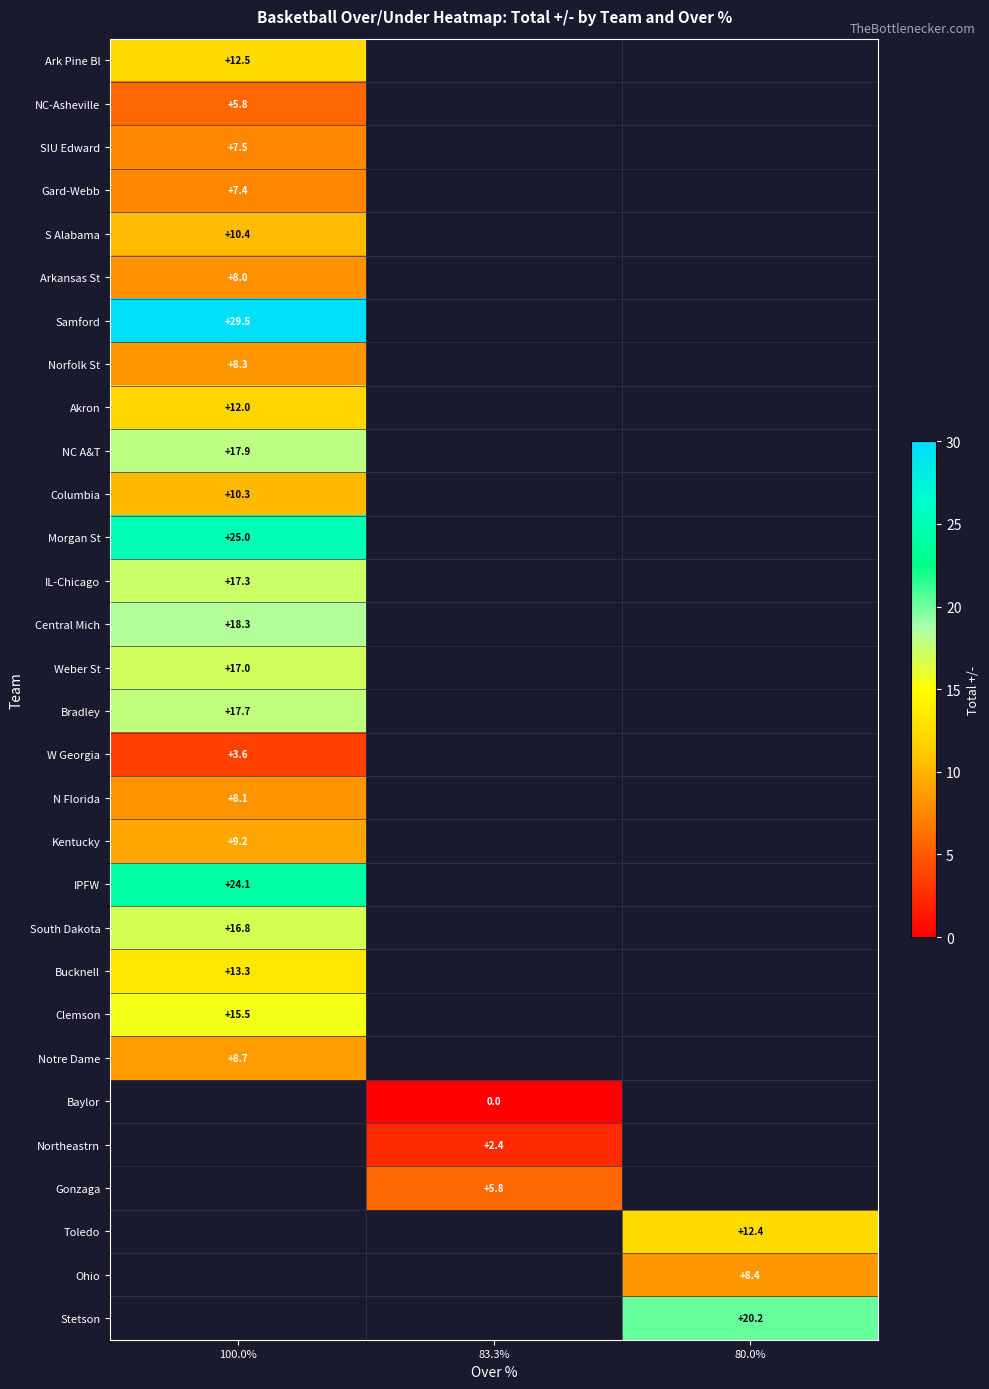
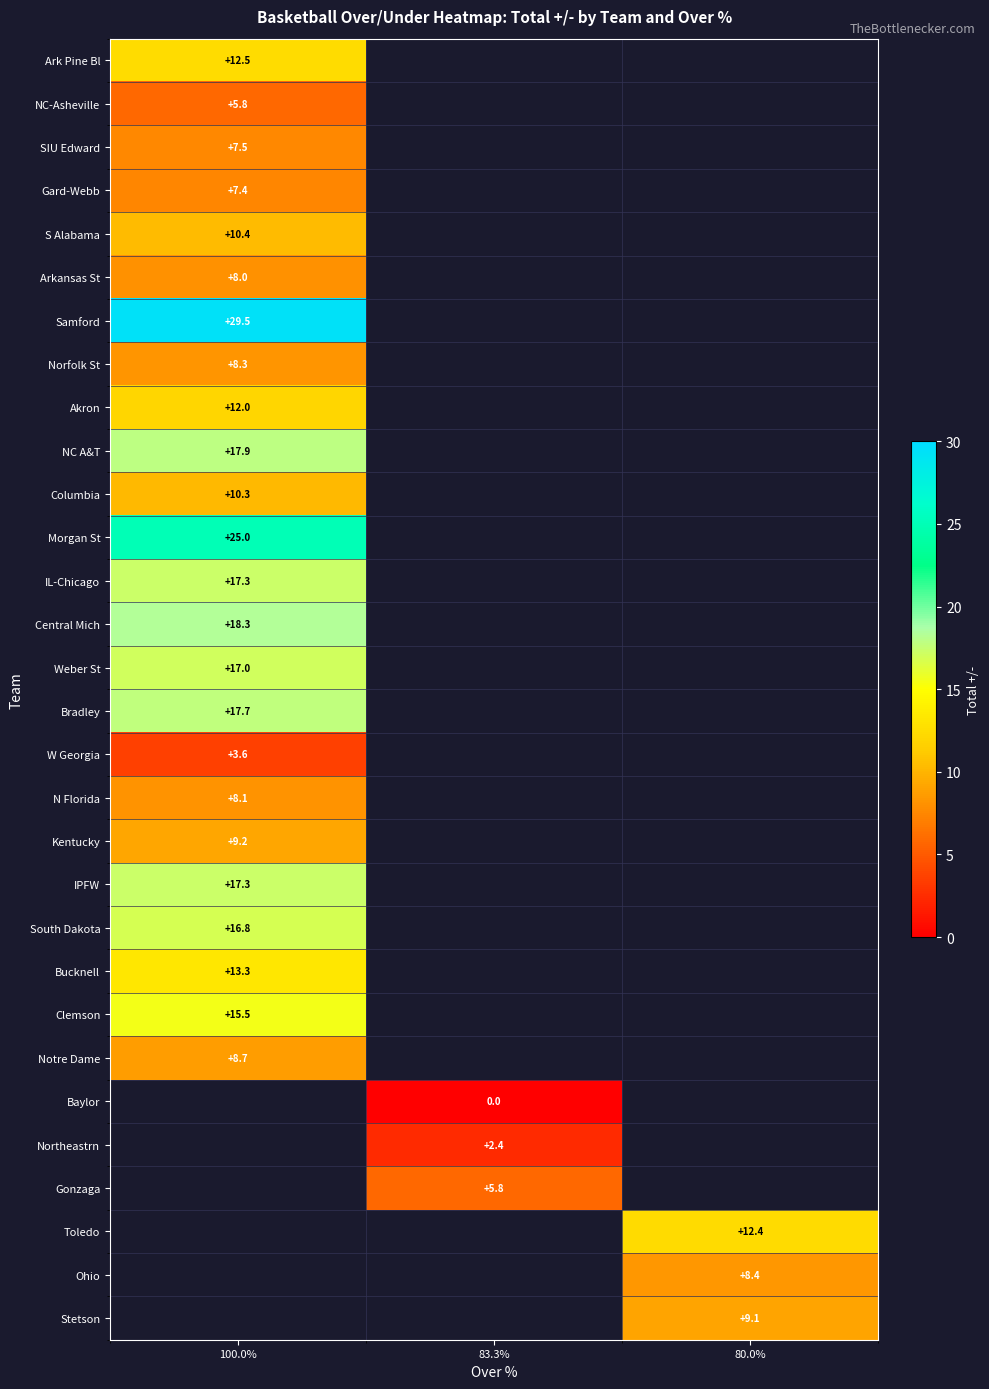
  {
    "Ark Pine Bl": {
      "100.0%": "+12.5"
    },
    "NC-Asheville": {
      "100.0%": "+5.8"
    },
    "SIU Edward": {
      "100.0%": "+7.5"
    },
    "Gard-Webb": {
      "100.0%": "+7.4"
    },
    "S Alabama": {
      "100.0%": "+10.4"
    },
    "Arkansas St": {
      "100.0%": "+8.0"
    },
    "Samford": {
      "100.0%": "+29.5"
    },
    "Norfolk St": {
      "100.0%": "+8.3"
    },
    "Akron": {
      "100.0%": "+12.0"
    },
    "NC A&T": {
      "100.0%": "+17.9"
    },
    "Columbia": {
      "100.0%": "+10.3"
    },
    "Morgan St": {
      "100.0%": "+25.0"
    },
    "IL-Chicago": {
      "100.0%": "+17.3"
    },
    "Central Mich": {
      "100.0%": "+18.3"
    },
    "Weber St": {
      "100.0%": "+17.0"
    },
    "Bradley": {
      "100.0%": "+17.7"
    },
    "W Georgia": {
      "100.0%": "+3.6"
    },
    "N Florida": {
      "100.0%": "+8.1"
    },
    "Kentucky": {
      "100.0%": "+9.2"
    },
    "IPFW": {
-     "100.0%": "+24.1"
+     "100.0%": "+17.3"
    },
    "South Dakota": {
      "100.0%": "+16.8"
    },
    "Bucknell": {
      "100.0%": "+13.3"
    },
    "Clemson": {
      "100.0%": "+15.5"
    },
    "Notre Dame": {
      "100.0%": "+8.7"
    },
    "Baylor": {
      "83.3%": "0.0"
    },
    "Northeastrn": {
      "83.3%": "+2.4"
    },
    "Gonzaga": {
      "83.3%": "+5.8"
    },
    "Toledo": {
      "80.0%": "+12.4"
    },
    "Ohio": {
      "80.0%": "+8.4"
    },
    "Stetson": {
-     "80.0%": "+20.2"
+     "80.0%": "+9.1"
    }
  }
